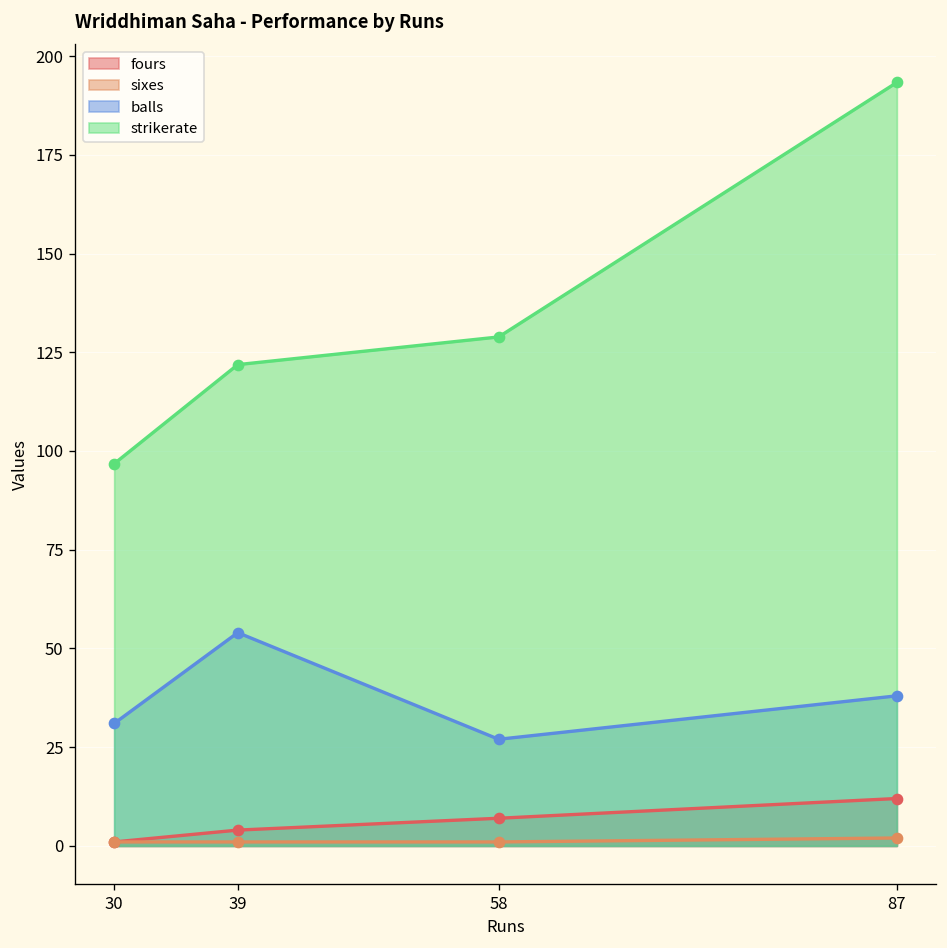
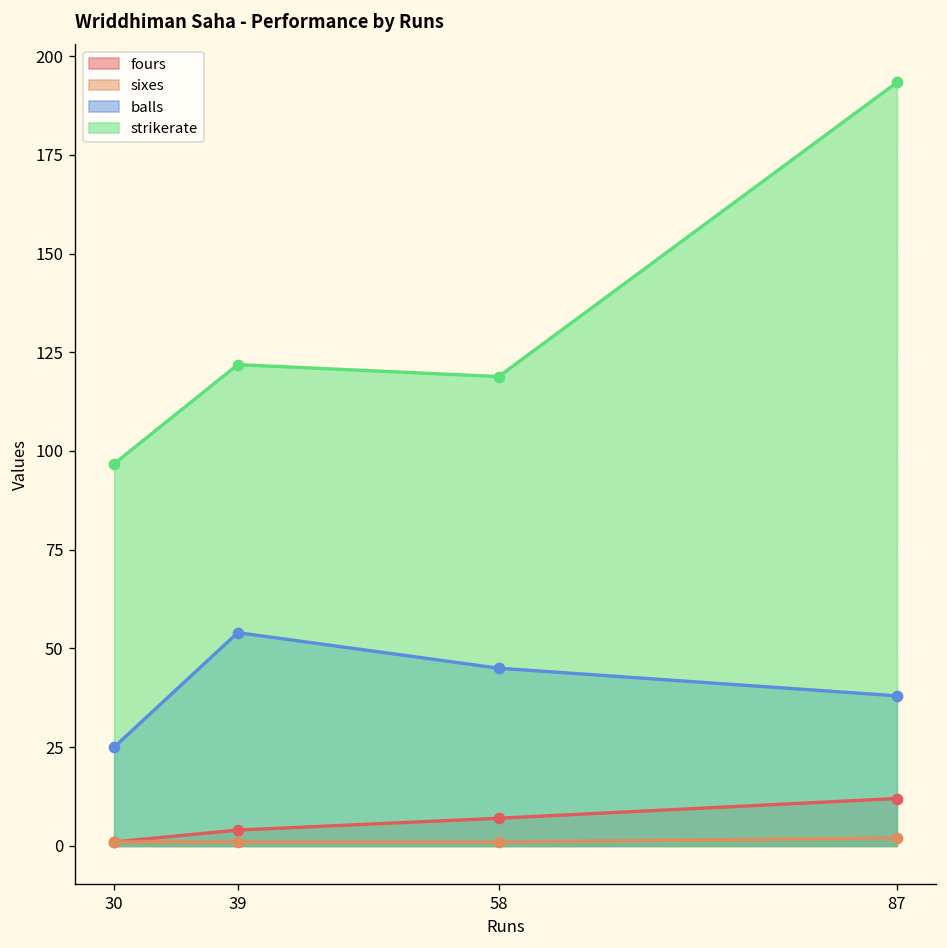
  {
    "balls": {
-     "30": 31,
+     "30": 25,
      "39": 54,
-     "58": 27,
+     "58": 45,
      "87": 38
    },
    "strikerate": {
      "30": 97,
      "39": 122,
-     "58": 129,
+     "58": 119,
      "87": 193
    }
  }
